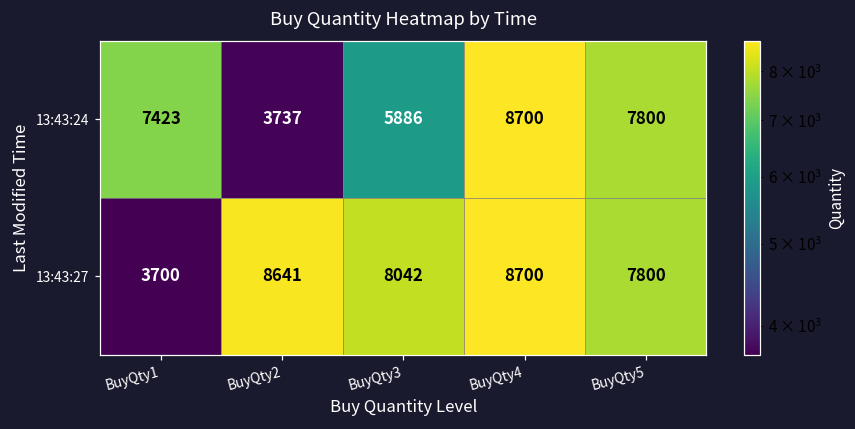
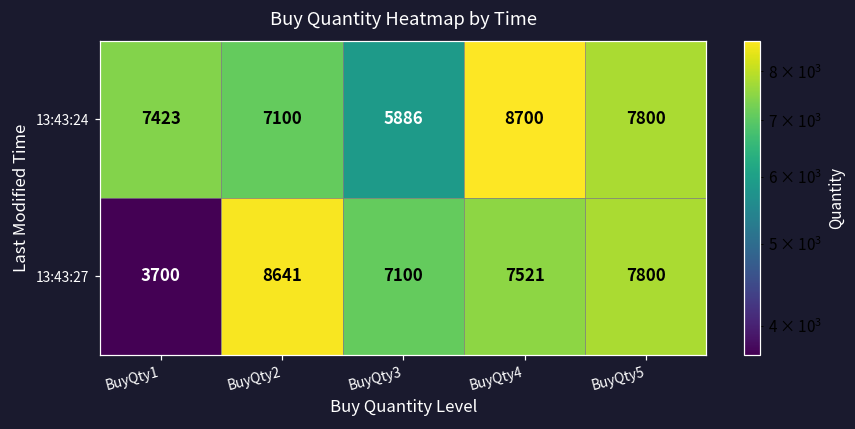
  {
    "13:43:24": {
      "BuyQty1": 7423,
-     "BuyQty2": 3737,
+     "BuyQty2": 7100,
      "BuyQty3": 5886,
      "BuyQty4": 8700,
      "BuyQty5": 7800
    },
    "13:43:27": {
      "BuyQty1": 3700,
      "BuyQty2": 8641,
-     "BuyQty3": 8042,
-     "BuyQty4": 8700,
+     "BuyQty3": 7100,
+     "BuyQty4": 7521,
      "BuyQty5": 7800
    }
  }
